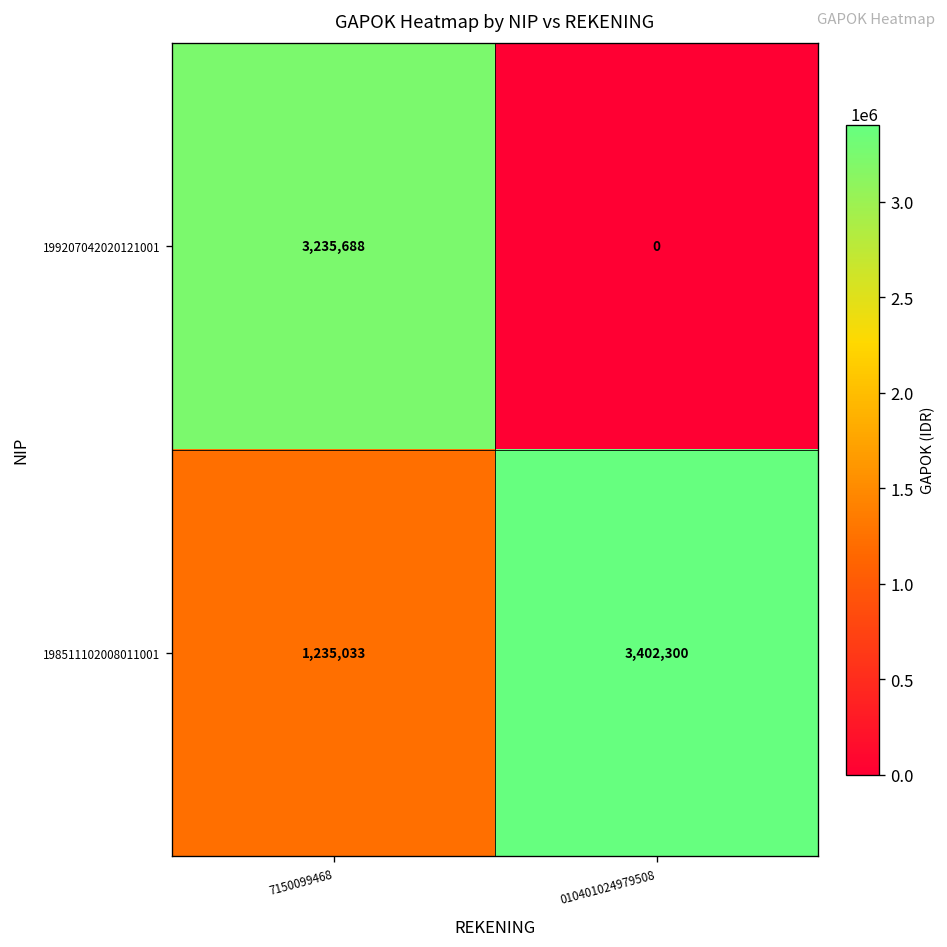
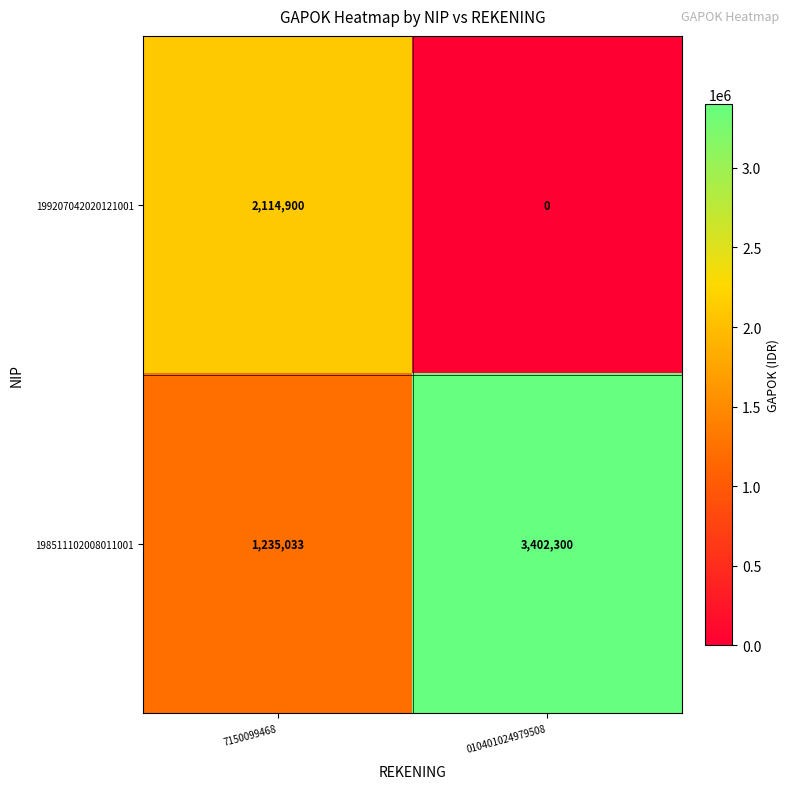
  {
    "199207042020121001": {
-     "7150099468": "3,235,688",
+     "7150099468": "2,114,900",
      "010401024979508": "0"
    },
    "198511102008011001": {
      "7150099468": "1,235,033",
      "010401024979508": "3,402,300"
    }
  }
